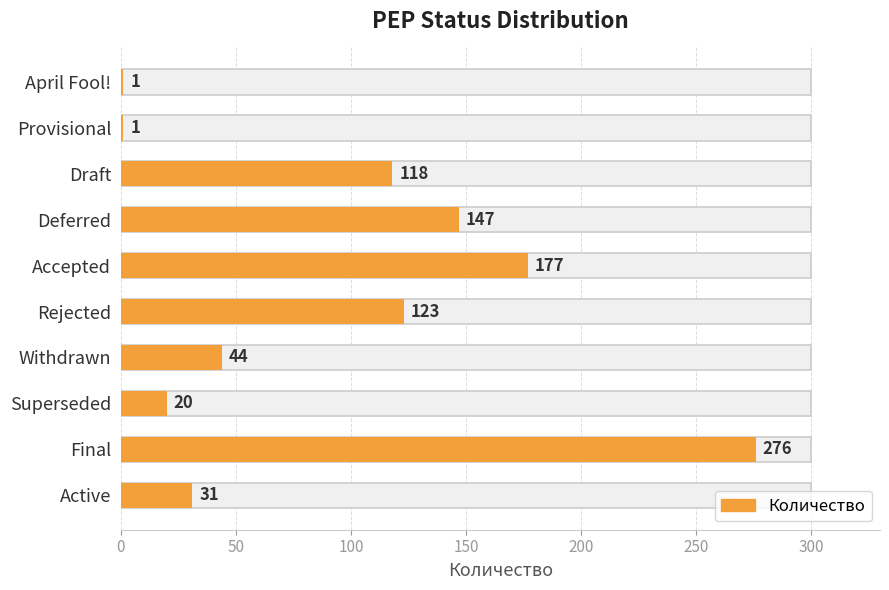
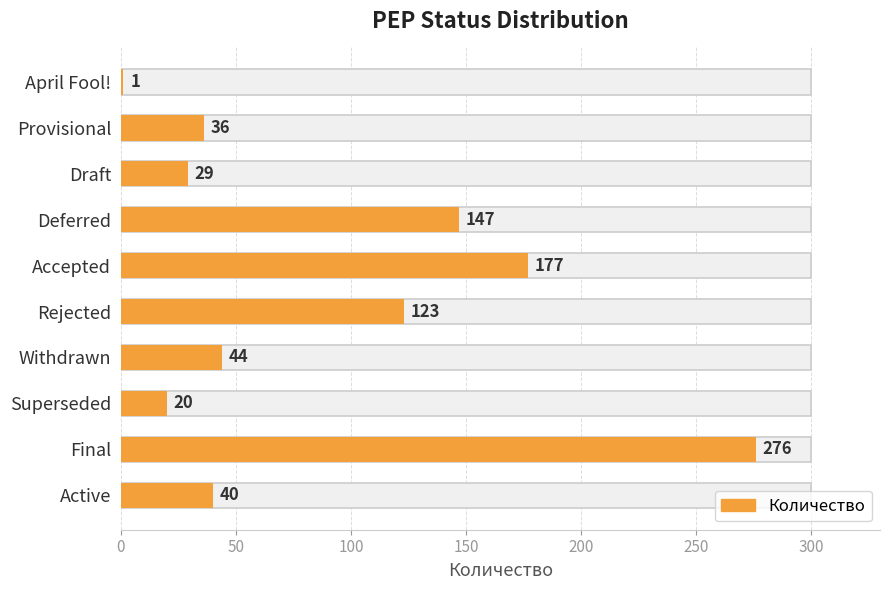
  {
    "Количество": {
-     "Provisional": 1,
-     "Draft": 118,
-     "Active": 31
+     "Provisional": 36,
+     "Draft": 29,
+     "Active": 40
    }
  }
